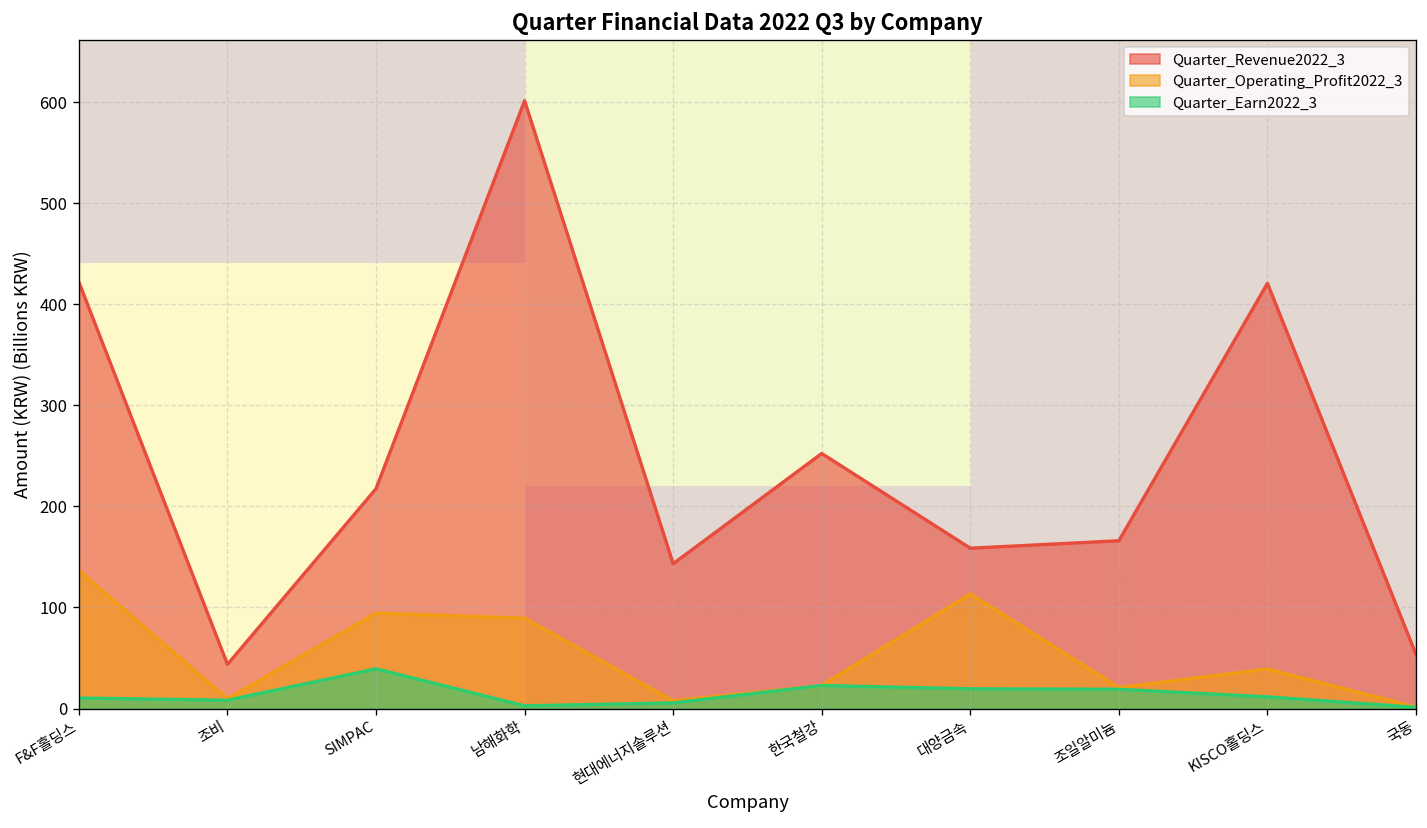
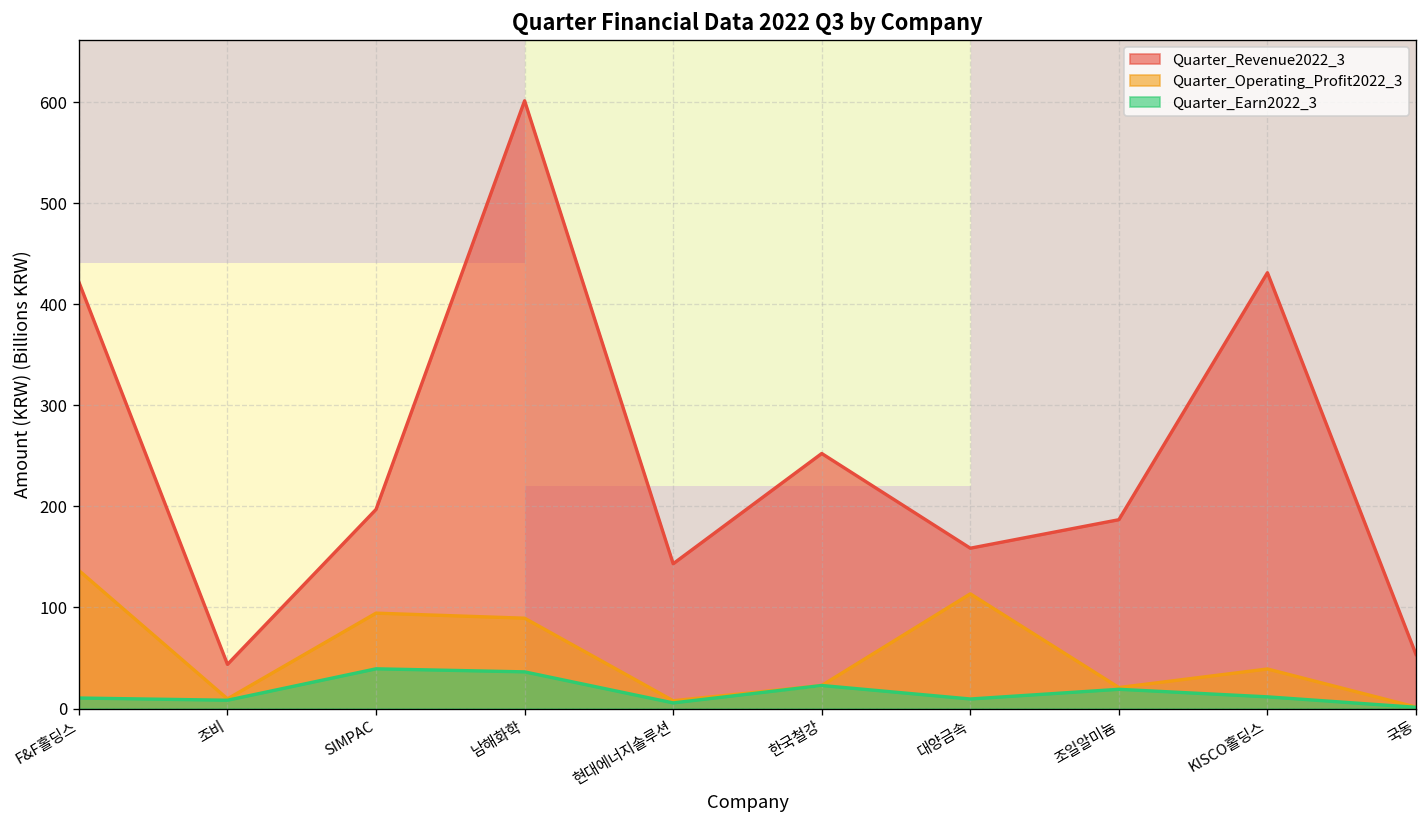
  {
    "Quarter_Revenue2022_3": {
      "F&F홀딩스": 420,
      "조비": 40,
-     "SIMPAC": 220,
+     "SIMPAC": 200,
      "남해화학": 600,
      "현대에너지솔루션": 140,
      "한국철강": 250,
      "대양금속": 160,
-     "조일알미늄": 170,
-     "KISCO홀딩스": 420,
+     "조일알미늄": 190,
+     "KISCO홀딩스": 430,
      "국동": 50
    },
    "Quarter_Operating_Profit2022_3": {
      "F&F홀딩스": 140,
      "SIMPAC": 90,
      "남해화학": 90,
      "대양금속": 110,
      "KISCO홀딩스": 40
    },
    "Quarter_Earn2022_3": {
      "F&F홀딩스": 10,
      "SIMPAC": 40,
-     "남해화학": 0,
-     "대양금속": 20,
+     "남해화학": 40,
+     "대양금속": 10,
      "KISCO홀딩스": 10
    }
  }
